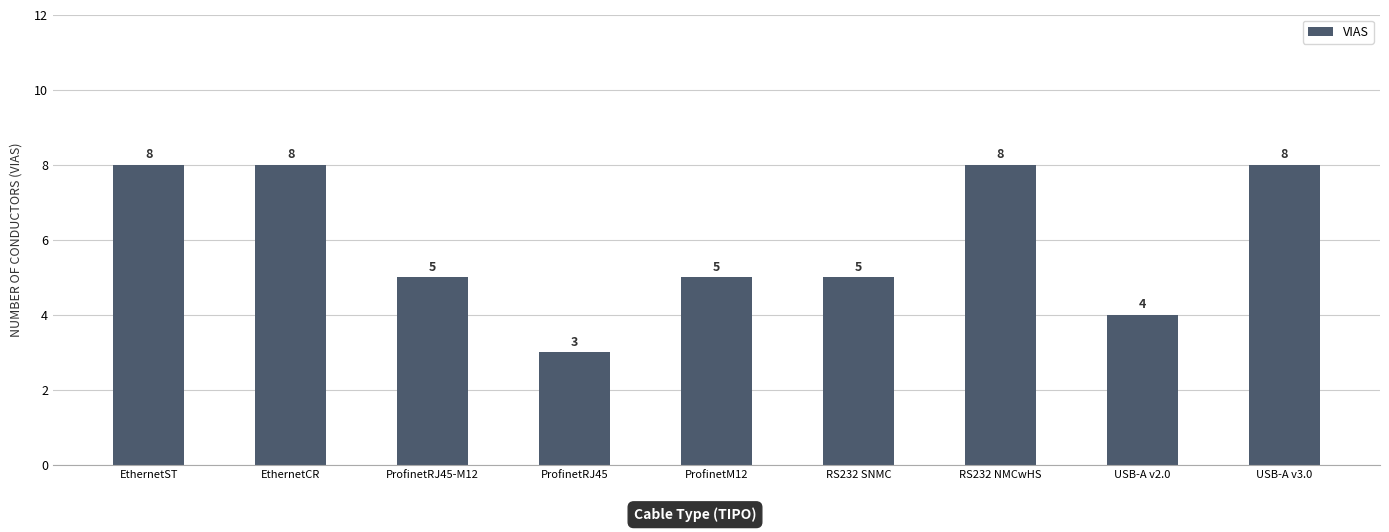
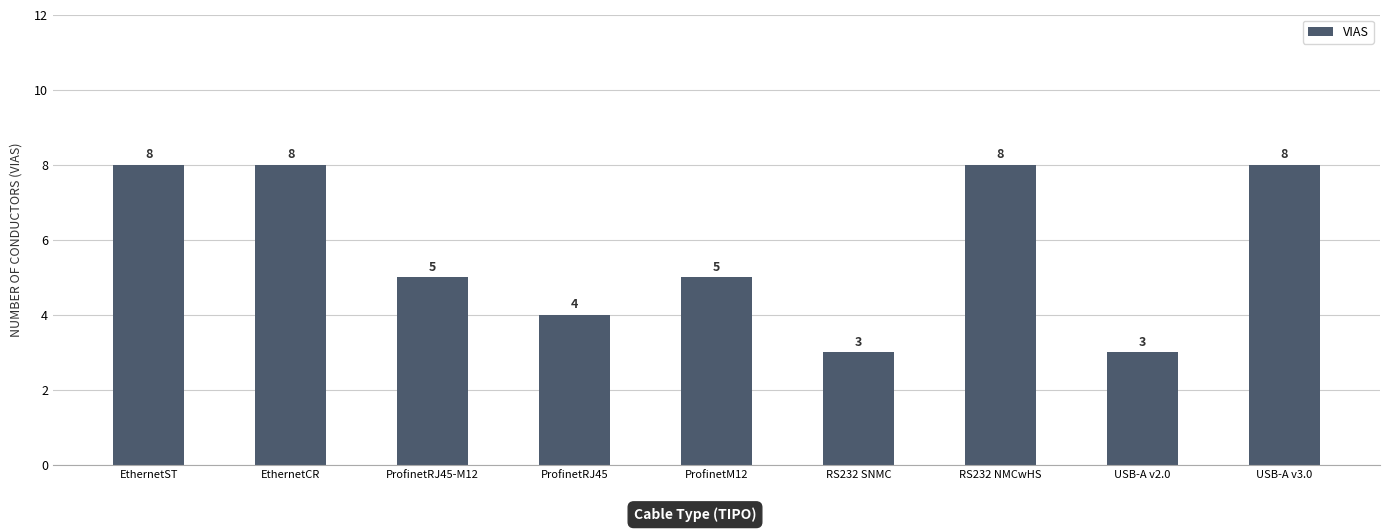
  {
    "EthernetST": 8,
    "EthernetCR": 8,
    "ProfinetRJ45-M12": 5,
-   "ProfinetRJ45": 3,
+   "ProfinetRJ45": 4,
    "ProfinetM12": 5,
-   "RS232 SNMC": 5,
+   "RS232 SNMC": 3,
    "RS232 NMCwHS": 8,
-   "USB-A v2.0": 4,
+   "USB-A v2.0": 3,
    "USB-A v3.0": 8
  }
